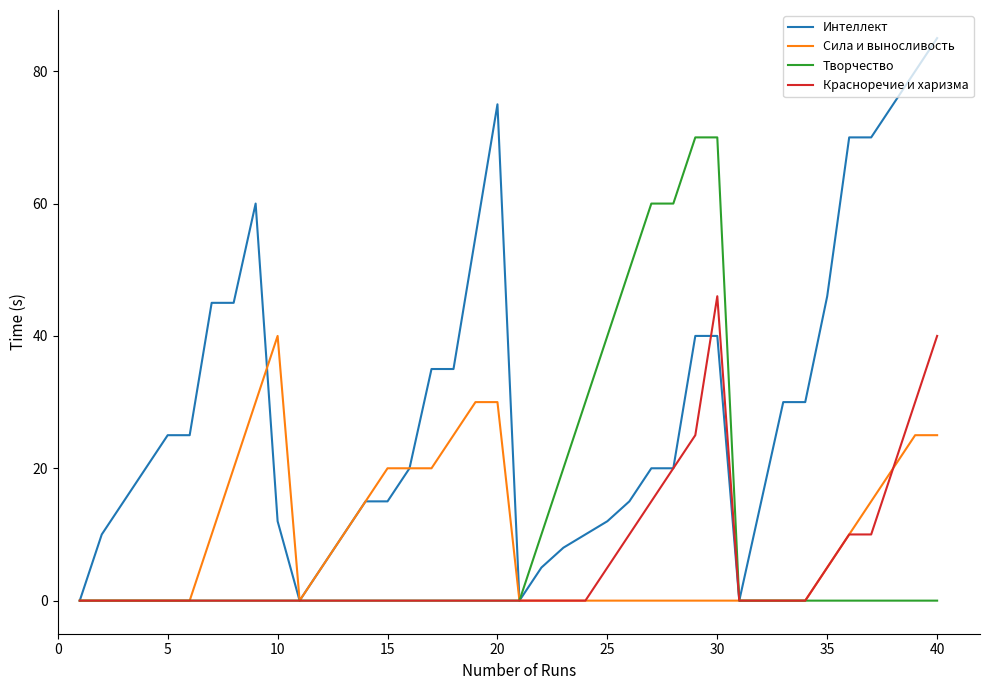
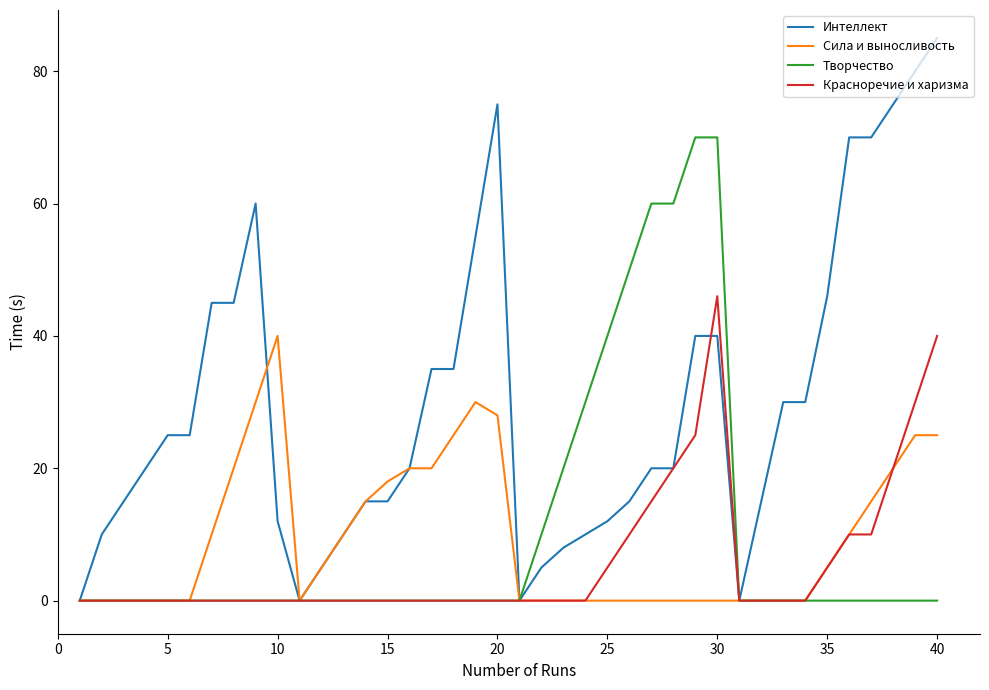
  {
    "Интеллект": {
      "5": 25,
      "10": 12,
      "15": 15,
      "20": 75,
      "25": 12,
      "30": 40,
      "35": 46
    },
    "Сила и выносливость": {
      "10": 40,
-     "15": 20,
-     "20": 30,
+     "15": 18,
+     "20": 28,
      "25": 0,
      "30": 0,
      "40": 25
    },
    "Творчество": {
      "25": 40,
      "30": 70,
      "35": 0,
      "40": 0
    },
    "Красноречие и харизма": {
      "25": 5,
      "30": 46,
      "40": 40
    }
  }
